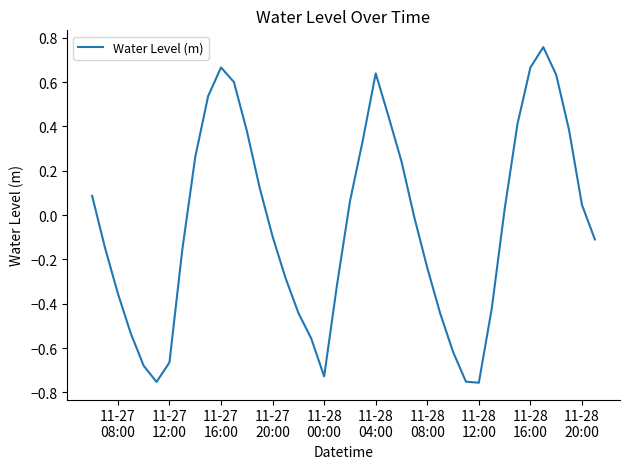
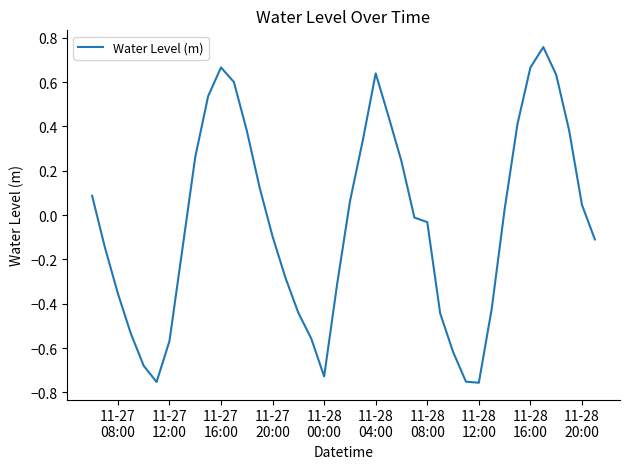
  {
    "11-27 08:00": -0.35,
-   "11-27 12:00": -0.66,
+   "11-27 12:00": -0.57,
    "11-27 16:00": 0.67,
    "11-27 20:00": -0.10,
    "11-28 00:00": -0.73,
    "11-28 04:00": 0.64,
-   "11-28 08:00": -0.24,
+   "11-28 08:00": -0.03,
    "11-28 12:00": -0.76,
    "11-28 16:00": 0.67,
    "11-28 20:00": 0.05
  }
